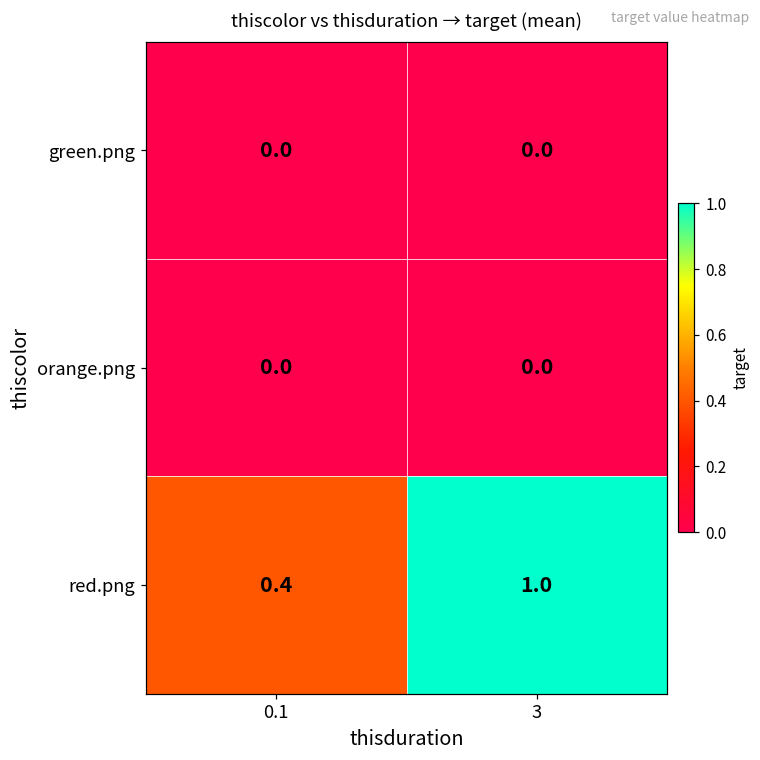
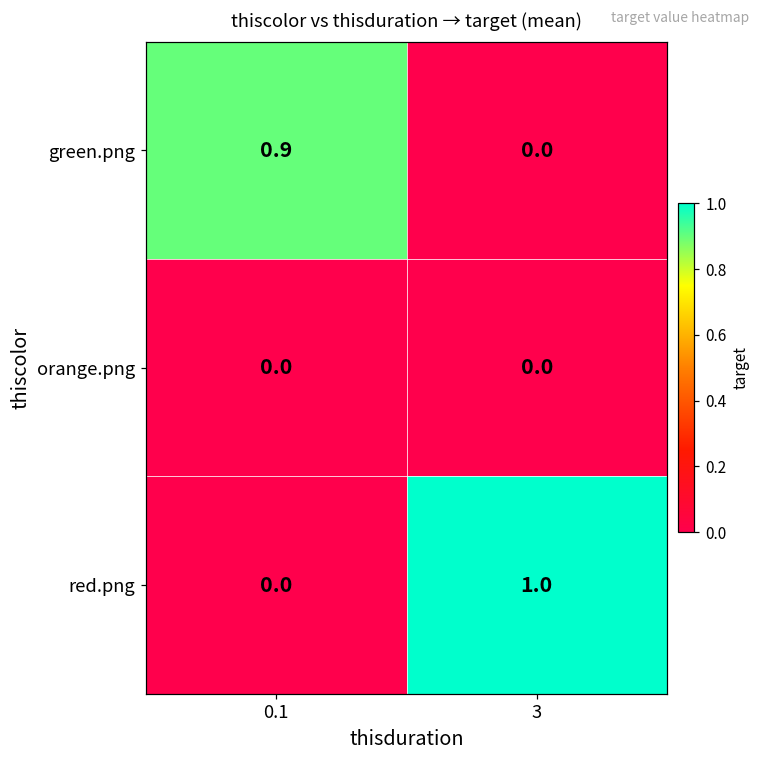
  {
    "green.png": {
-     "0.1": 0.0,
+     "0.1": 0.9,
      "3": 0.0
    },
    "orange.png": {
      "0.1": 0.0,
      "3": 0.0
    },
    "red.png": {
-     "0.1": 0.4,
+     "0.1": 0.0,
      "3": 1.0
    }
  }
